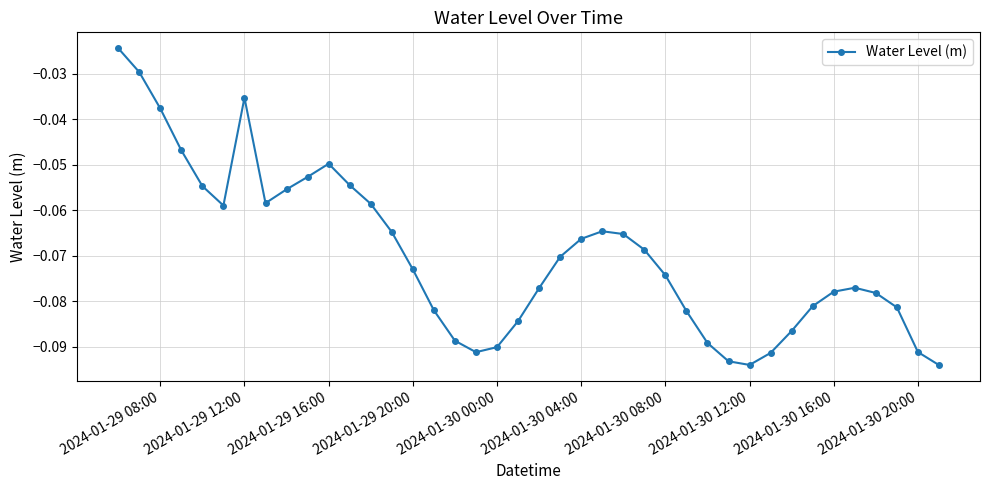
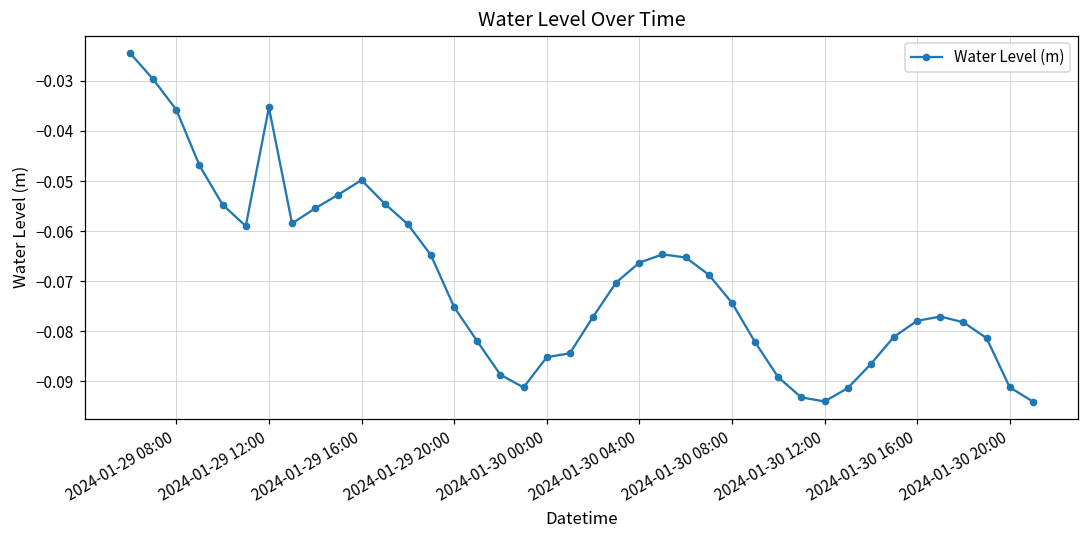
  {
-   "2024-01-29 08:00": -0.038,
+   "2024-01-29 08:00": -0.036,
    "2024-01-29 12:00": -0.035,
    "2024-01-29 16:00": -0.050,
-   "2024-01-29 20:00": -0.073,
-   "2024-01-30 00:00": -0.090,
+   "2024-01-29 20:00": -0.075,
+   "2024-01-30 00:00": -0.085,
    "2024-01-30 04:00": -0.066,
    "2024-01-30 08:00": -0.074,
    "2024-01-30 12:00": -0.094,
    "2024-01-30 16:00": -0.078,
    "2024-01-30 20:00": -0.091
  }
